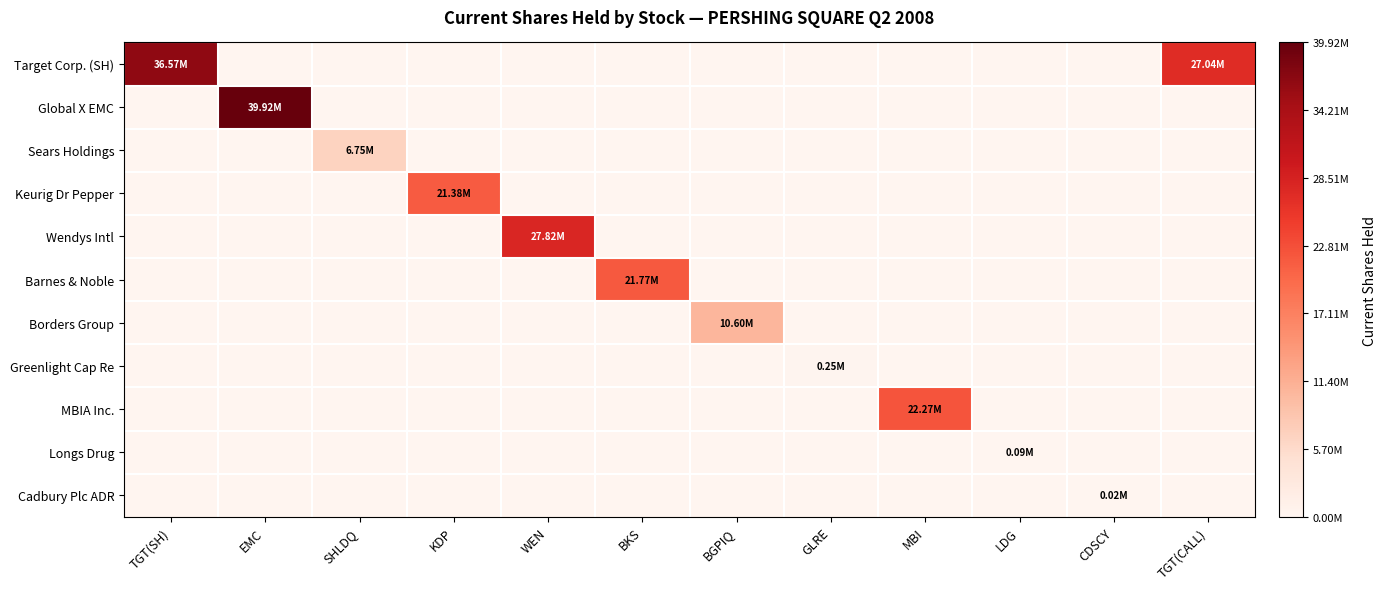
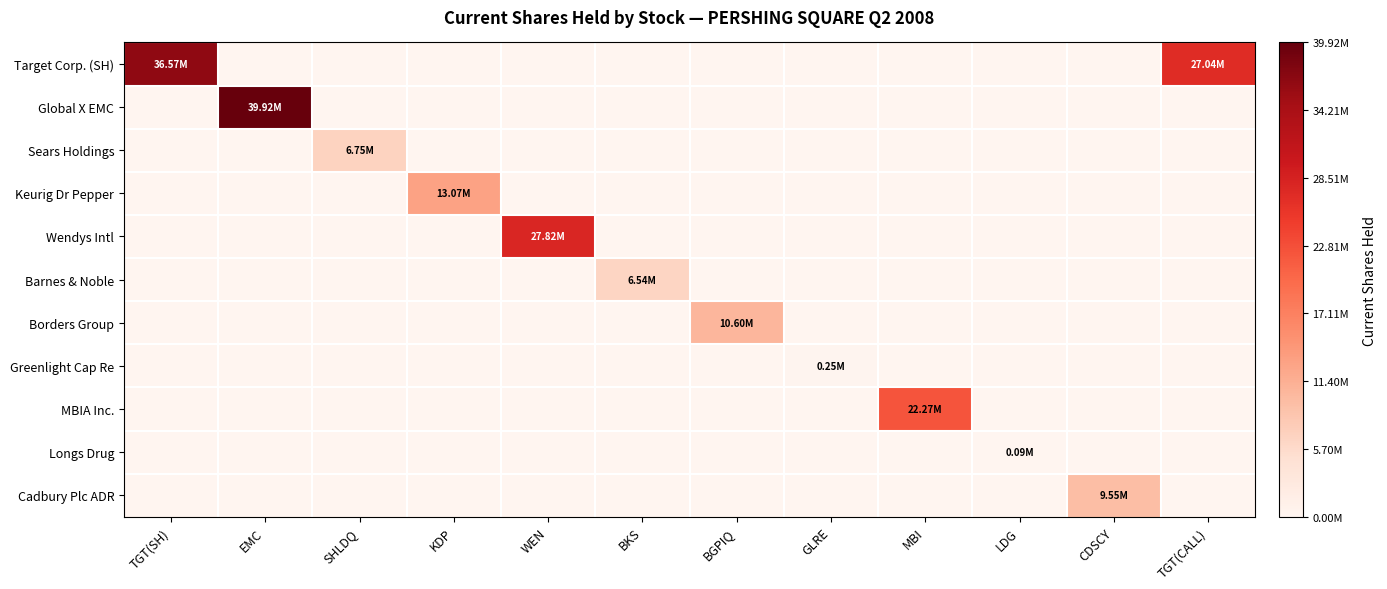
  {
    "Target Corp. (SH)": {
      "TGT(SH)": "36.57M",
      "TGT(CALL)": "27.04M"
    },
    "Global X EMC": {
      "EMC": "39.92M"
    },
    "Sears Holdings": {
      "SHLDQ": "6.75M"
    },
    "Keurig Dr Pepper": {
-     "KDP": "21.38M"
+     "KDP": "13.07M"
    },
    "Wendys Intl": {
      "WEN": "27.82M"
    },
    "Barnes & Noble": {
-     "BKS": "21.77M"
+     "BKS": "6.54M"
    },
    "Borders Group": {
      "BGPIQ": "10.60M"
    },
    "Greenlight Cap Re": {
      "GLRE": "0.25M"
    },
    "MBIA Inc.": {
      "MBI": "22.27M"
    },
    "Longs Drug": {
      "LDG": "0.09M"
    },
    "Cadbury Plc ADR": {
-     "CDSCY": "0.02M"
+     "CDSCY": "9.55M"
    }
  }
